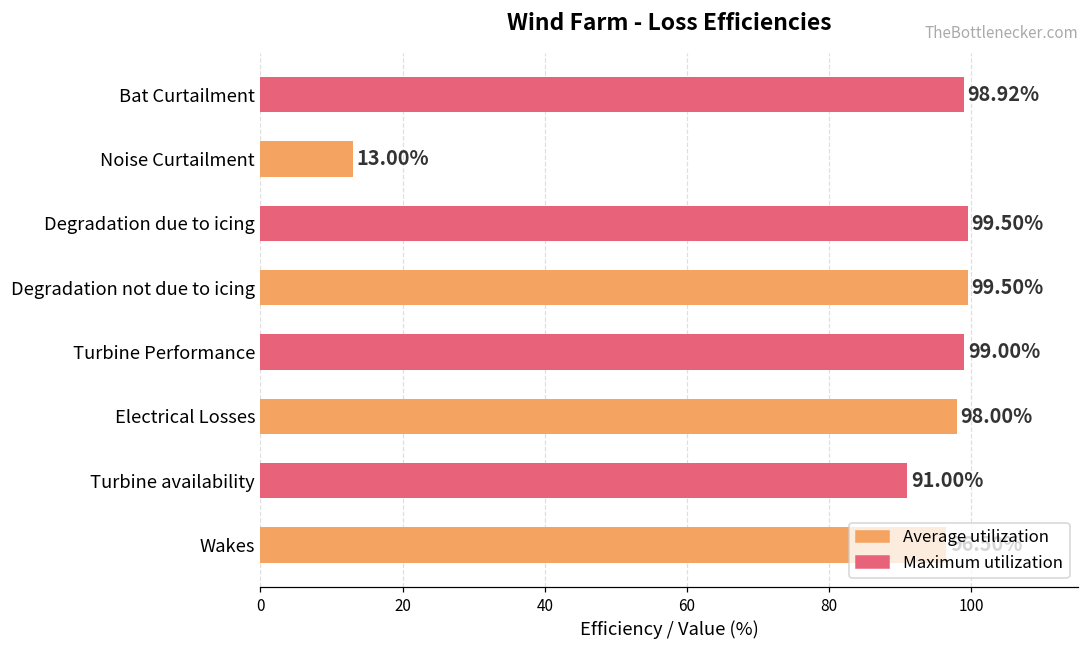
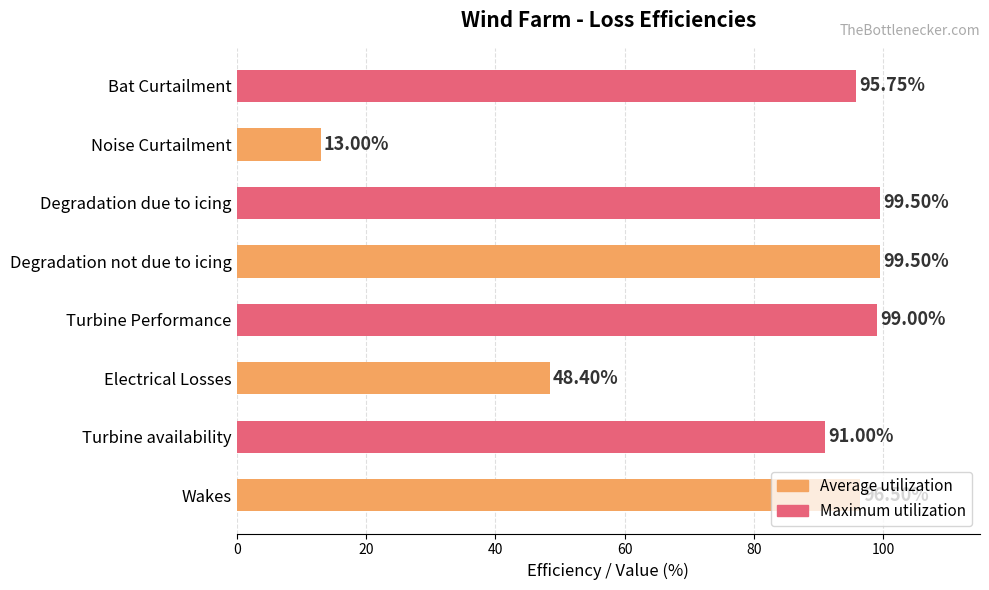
  {
-   "Bat Curtailment": "98.92%",
+   "Bat Curtailment": "95.75%",
    "Noise Curtailment": "13.00%",
    "Degradation due to icing": "99.50%",
    "Degradation not due to icing": "99.50%",
    "Turbine Performance": "99.00%",
-   "Electrical Losses": "98.00%",
+   "Electrical Losses": "48.40%",
    "Turbine availability": "91.00%"
  }
